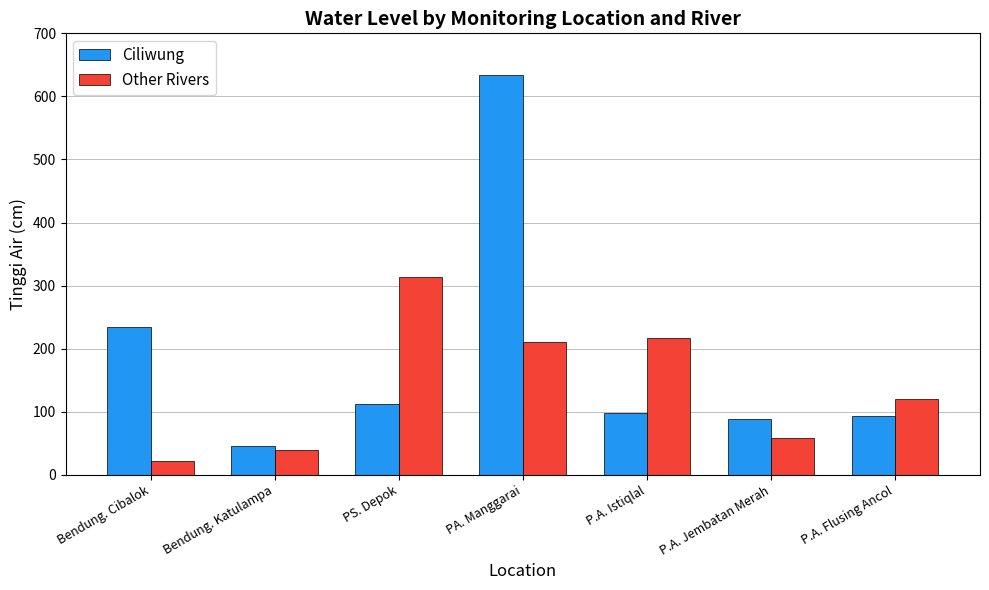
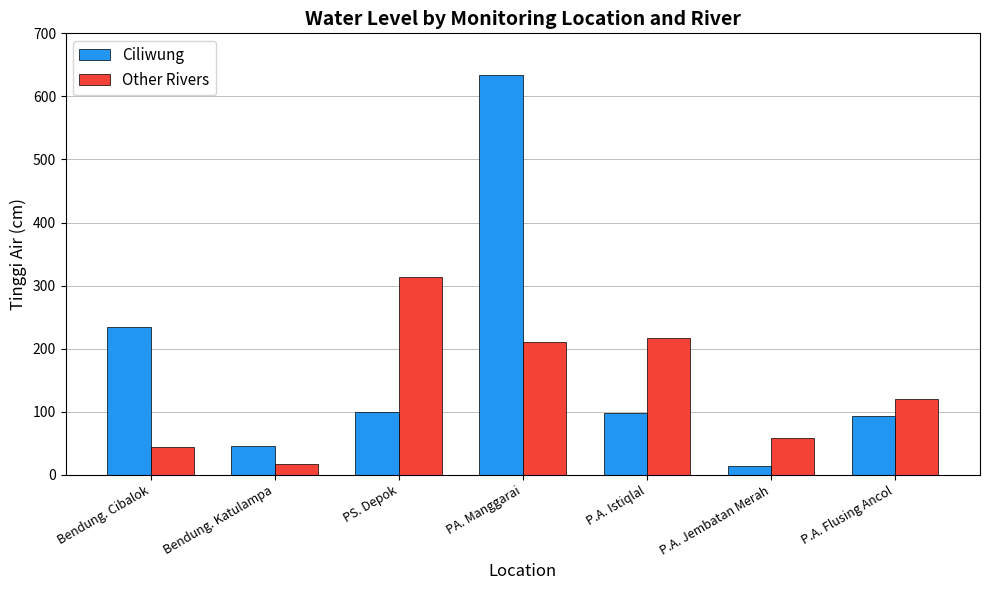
  {
    "Ciliwung": {
      "Bendung. Cibalok": 230,
      "Bendung. Katulampa": 50,
-     "PS. Depok": 110,
+     "PS. Depok": 100,
      "PA. Manggarai": 630,
      "P.A. Istiqlal": 100,
-     "P.A. Jembatan Merah": 90,
+     "P.A. Jembatan Merah": 10,
      "P.A. Flusing Ancol": 90
    },
    "Other Rivers": {
-     "Bendung. Cibalok": 20,
-     "Bendung. Katulampa": 40,
+     "Bendung. Cibalok": 40,
+     "Bendung. Katulampa": 20,
      "PS. Depok": 310,
      "PA. Manggarai": 210,
      "P.A. Istiqlal": 220,
      "P.A. Jembatan Merah": 60,
      "P.A. Flusing Ancol": 120
    }
  }
